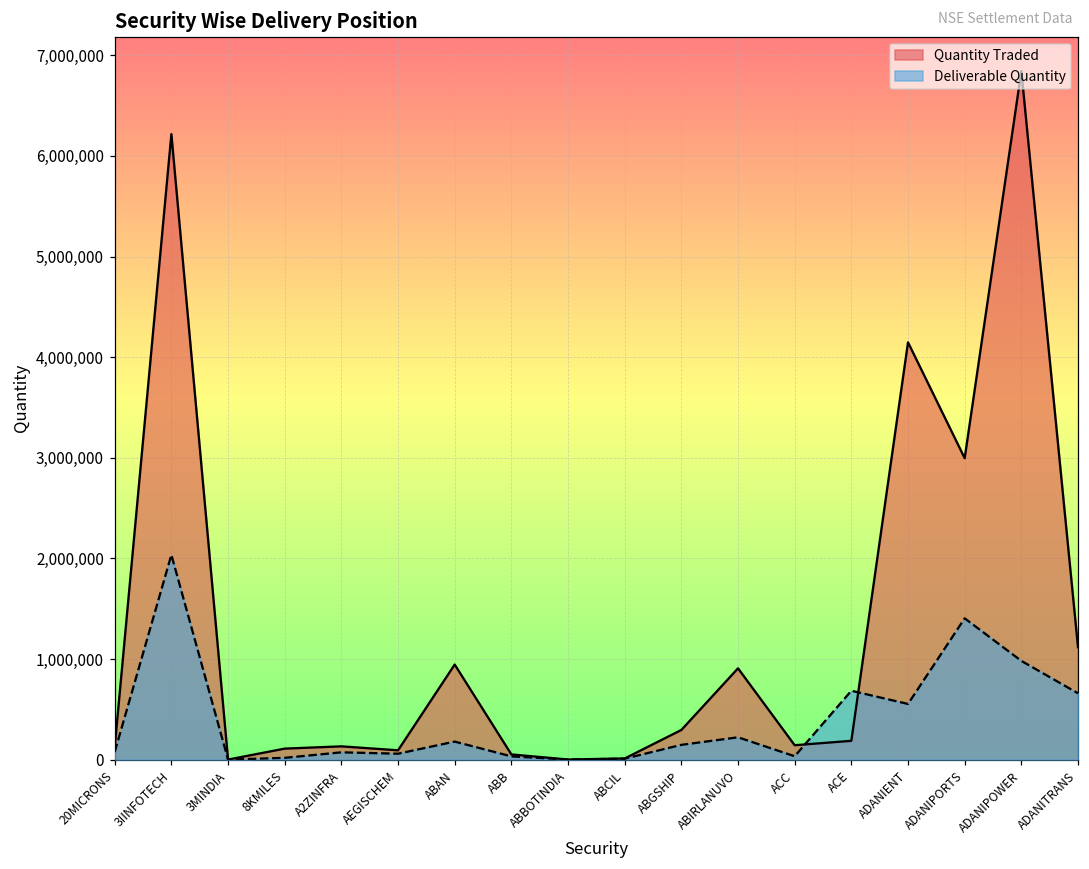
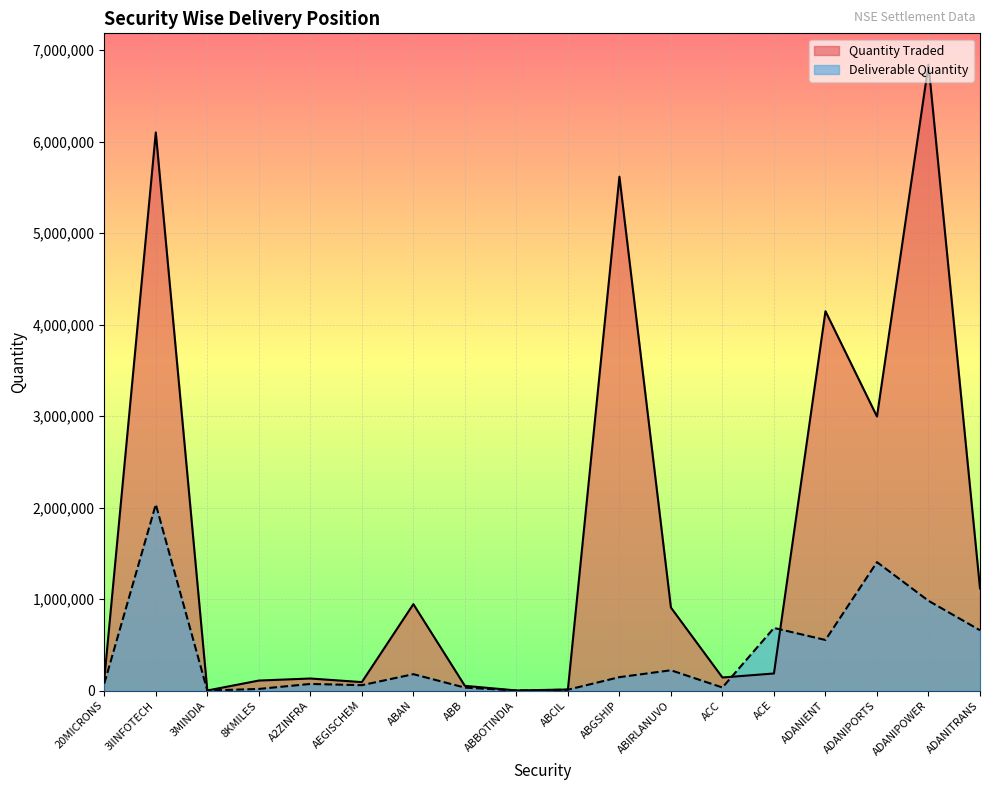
  {
    "Quantity Traded": {
      "20MICRONS": "100,000",
-     "3IINFOTECH": "6,200,000",
+     "3IINFOTECH": "6,100,000",
      "8KMILES": "100,000",
      "A2ZINFRA": "100,000",
      "AEGISCHEM": "100,000",
      "ABAN": "900,000",
-     "ABGSHIP": "300,000",
+     "ABGSHIP": "5,600,000",
      "ABIRLANUVO": "900,000",
      "ACC": "100,000",
      "ACE": "200,000",
      "ADANIENT": "4,100,000",
      "ADANIPORTS": "3,000,000",
      "ADANITRANS": "1,100,000"
    },
    "Deliverable Quantity": {
      "20MICRONS": "100,000",
      "3IINFOTECH": "2,000,000",
      "8KMILES": "0",
      "A2ZINFRA": "100,000",
      "AEGISCHEM": "100,000",
      "ABAN": "200,000",
      "ABGSHIP": "100,000",
      "ABIRLANUVO": "200,000",
      "ACC": "0",
      "ACE": "700,000",
      "ADANIENT": "600,000",
      "ADANIPORTS": "1,400,000",
      "ADANIPOWER": "1,000,000",
      "ADANITRANS": "700,000"
    }
  }
